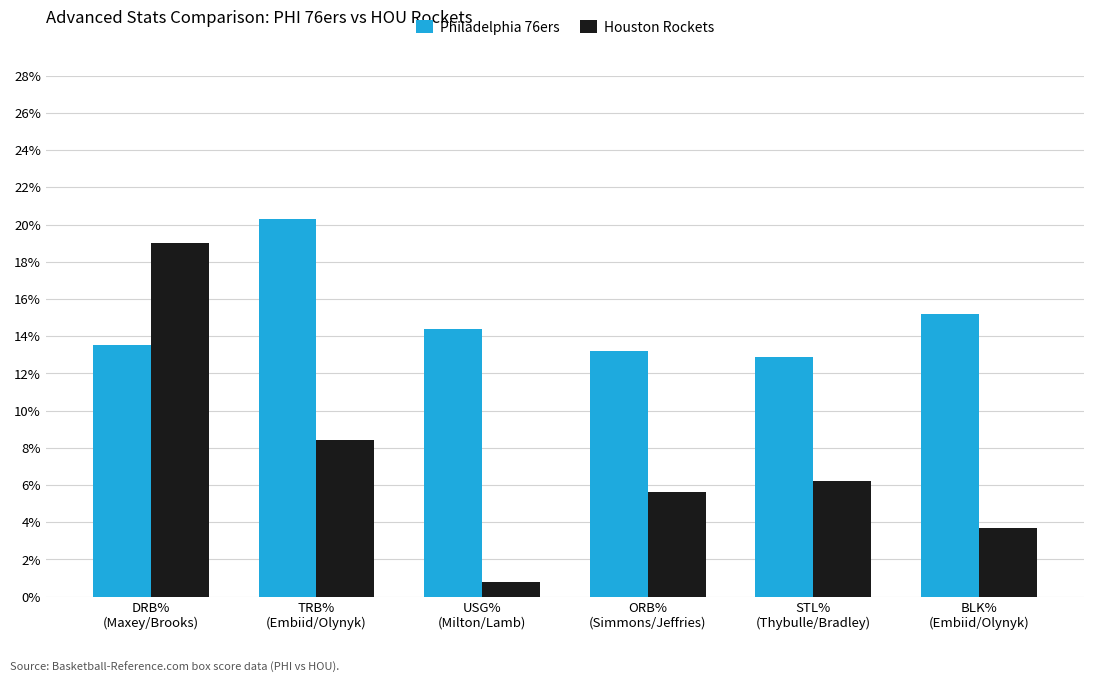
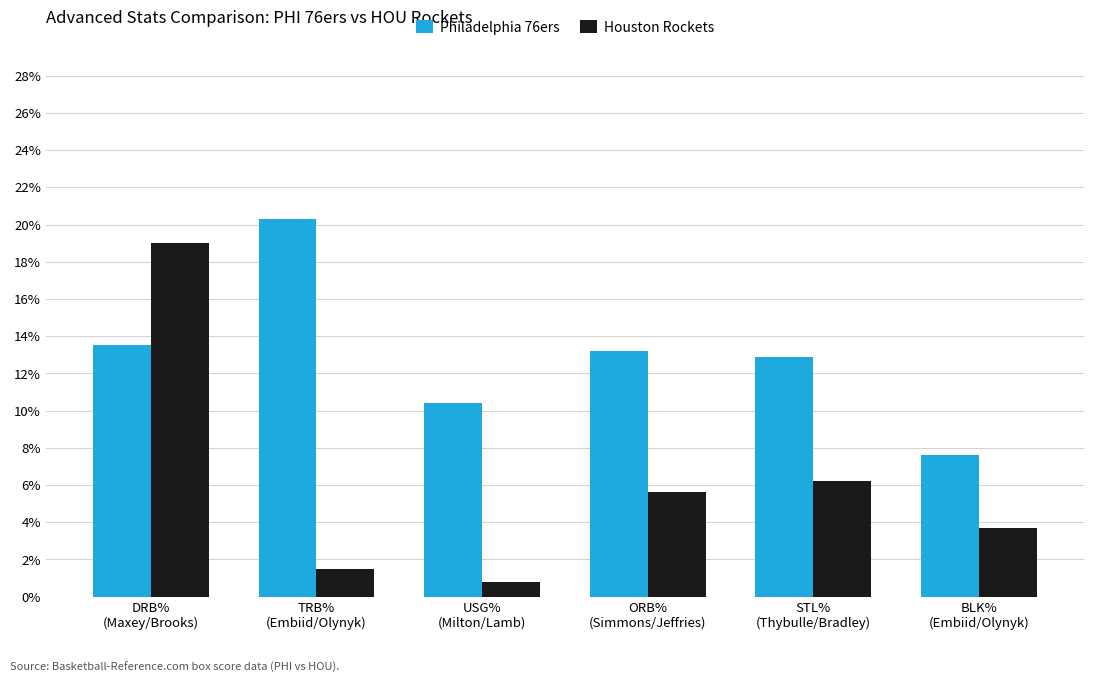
  {
    "Philadelphia 76ers": {
      "DRB% (Maxey/Brooks)": "13.5%",
      "TRB% (Embiid/Olynyk)": "20.3%",
-     "USG% (Milton/Lamb)": "14.4%",
+     "USG% (Milton/Lamb)": "10.4%",
      "ORB% (Simmons/Jeffries)": "13.2%",
      "STL% (Thybulle/Bradley)": "12.9%",
-     "BLK% (Embiid/Olynyk)": "15.2%"
+     "BLK% (Embiid/Olynyk)": "7.6%"
    },
    "Houston Rockets": {
      "DRB% (Maxey/Brooks)": "19.0%",
-     "TRB% (Embiid/Olynyk)": "8.4%",
+     "TRB% (Embiid/Olynyk)": "1.5%",
      "USG% (Milton/Lamb)": "0.8%",
      "ORB% (Simmons/Jeffries)": "5.6%",
      "STL% (Thybulle/Bradley)": "6.2%",
      "BLK% (Embiid/Olynyk)": "3.7%"
    }
  }
